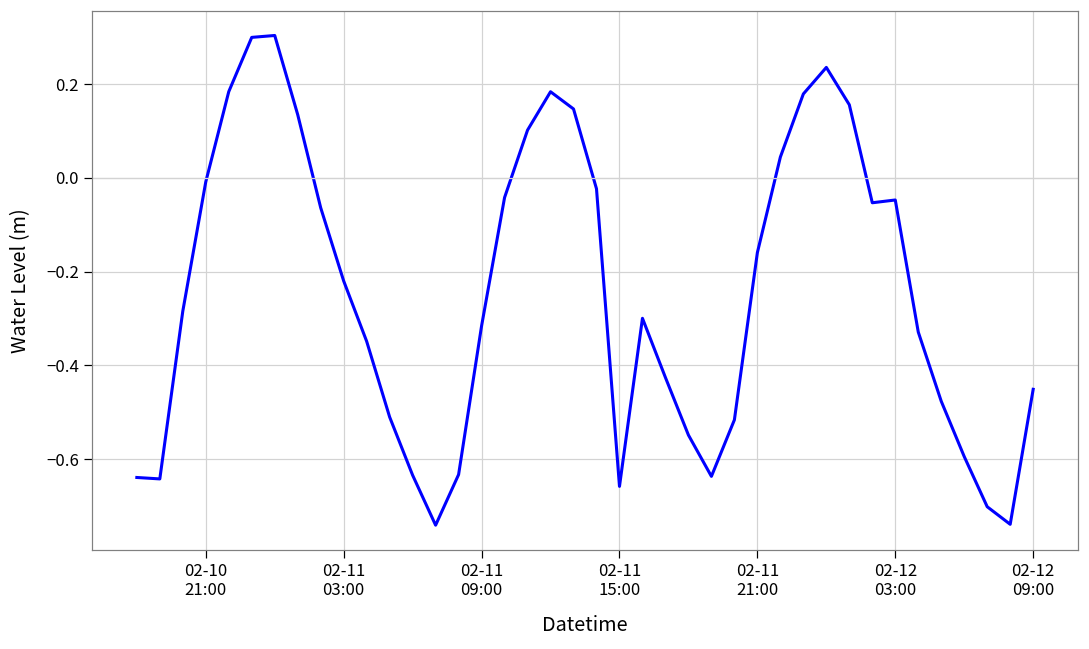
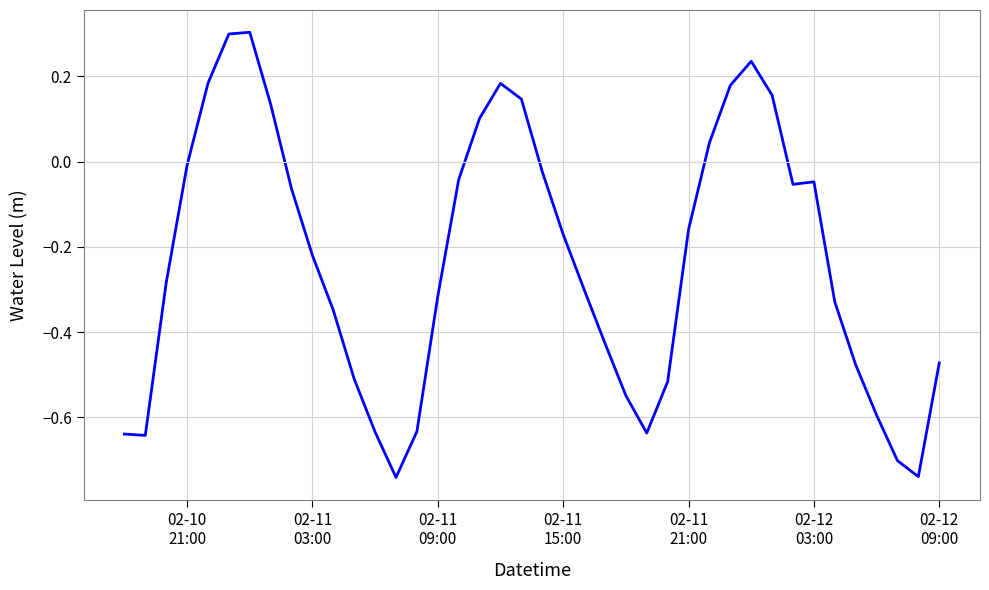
  {
    "02-10 21:00": -0.01,
    "02-11 03:00": -0.22,
    "02-11 09:00": -0.32,
-   "02-11 15:00": -0.66,
+   "02-11 15:00": -0.17,
    "02-11 21:00": -0.16,
    "02-12 03:00": -0.05,
-   "02-12 09:00": -0.45
+   "02-12 09:00": -0.47
  }
